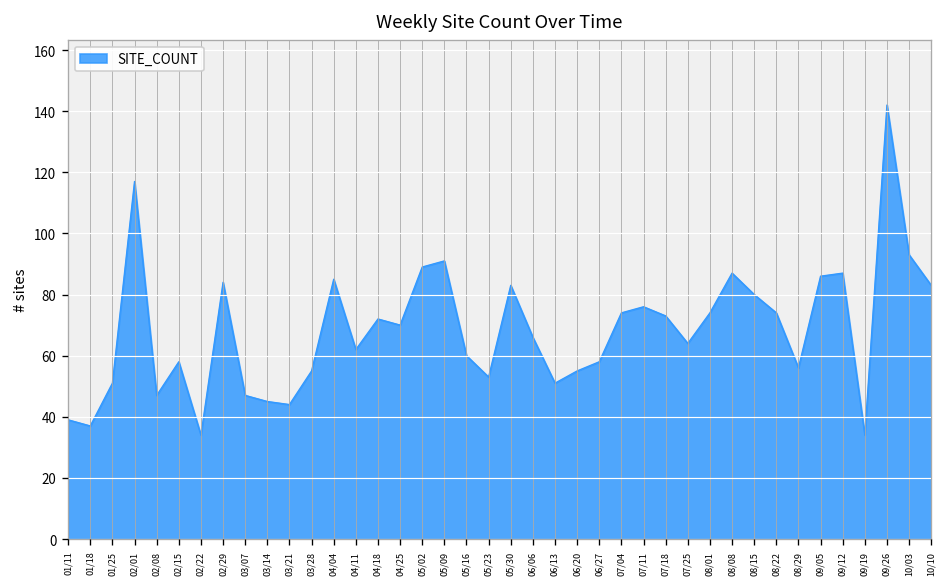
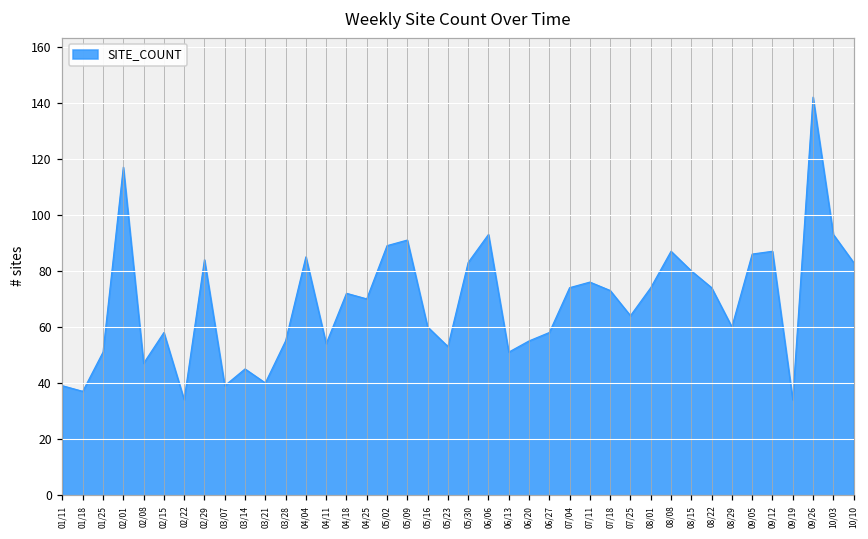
  {
    "01/11": 39,
    "01/18": 37,
    "01/25": 51,
    "02/01": 117,
    "02/08": 47,
    "02/15": 58,
    "02/22": 34,
    "02/29": 84,
-   "03/07": 47,
+   "03/07": 39,
    "03/14": 45,
-   "03/21": 44,
+   "03/21": 40,
    "03/28": 55,
    "04/04": 85,
-   "04/11": 62,
+   "04/11": 54,
    "04/18": 72,
    "04/25": 70,
    "05/02": 89,
    "05/09": 91,
    "05/16": 60,
    "05/23": 53,
    "05/30": 83,
-   "06/06": 66,
+   "06/06": 93,
    "06/13": 51,
    "06/20": 55,
    "06/27": 58,
    "07/04": 74,
    "07/11": 76,
    "07/18": 73,
    "07/25": 64,
    "08/01": 74,
    "08/08": 87,
    "08/15": 80,
    "08/22": 74,
-   "08/29": 56,
+   "08/29": 60,
    "09/05": 86,
    "09/12": 87,
    "09/19": 34,
    "09/26": 142,
    "10/03": 93,
    "10/10": 83
  }
